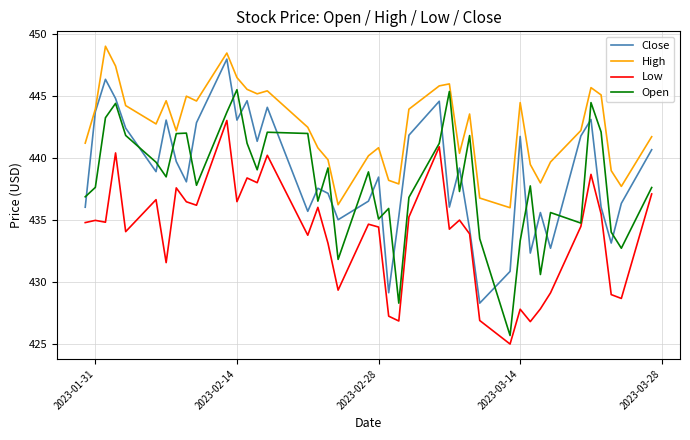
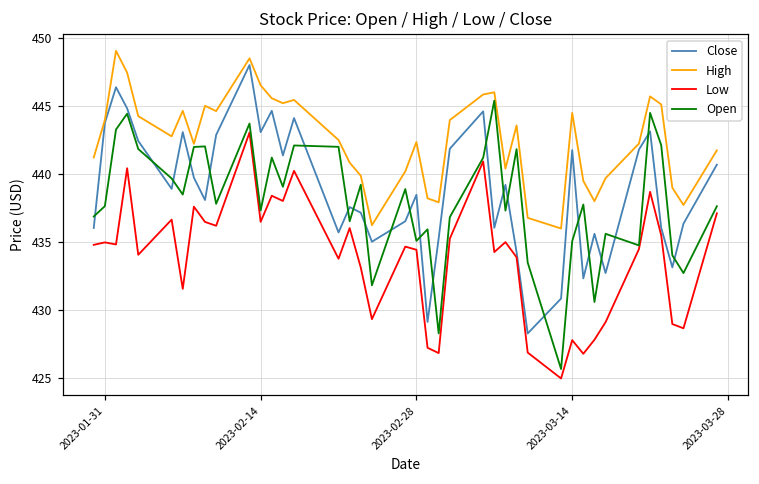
  {
    "Close": {
      "2023-01-31": 443.7,
      "2023-02-14": 443.1,
      "2023-02-28": 438.5,
      "2023-03-14": 441.8
    },
    "High": {
      "2023-01-31": 444.0,
      "2023-02-14": 446.5,
-     "2023-02-28": 440.8,
+     "2023-02-28": 442.3,
      "2023-03-14": 444.5
    },
    "Low": {
      "2023-01-31": 435.0,
      "2023-02-14": 436.5,
      "2023-02-28": 434.4,
      "2023-03-14": 427.8
    },
    "Open": {
      "2023-01-31": 437.6,
-     "2023-02-14": 445.5,
+     "2023-02-14": 437.3,
      "2023-02-28": 435.1,
-     "2023-03-14": 433.3
+     "2023-03-14": 435.1
    }
  }
